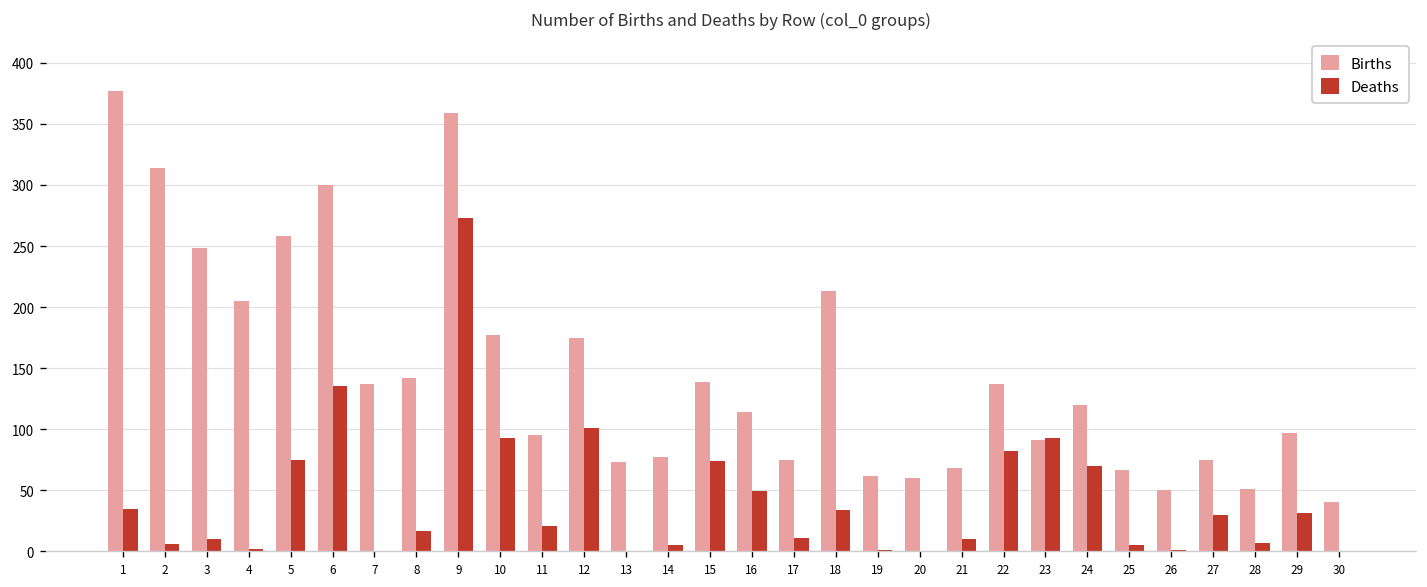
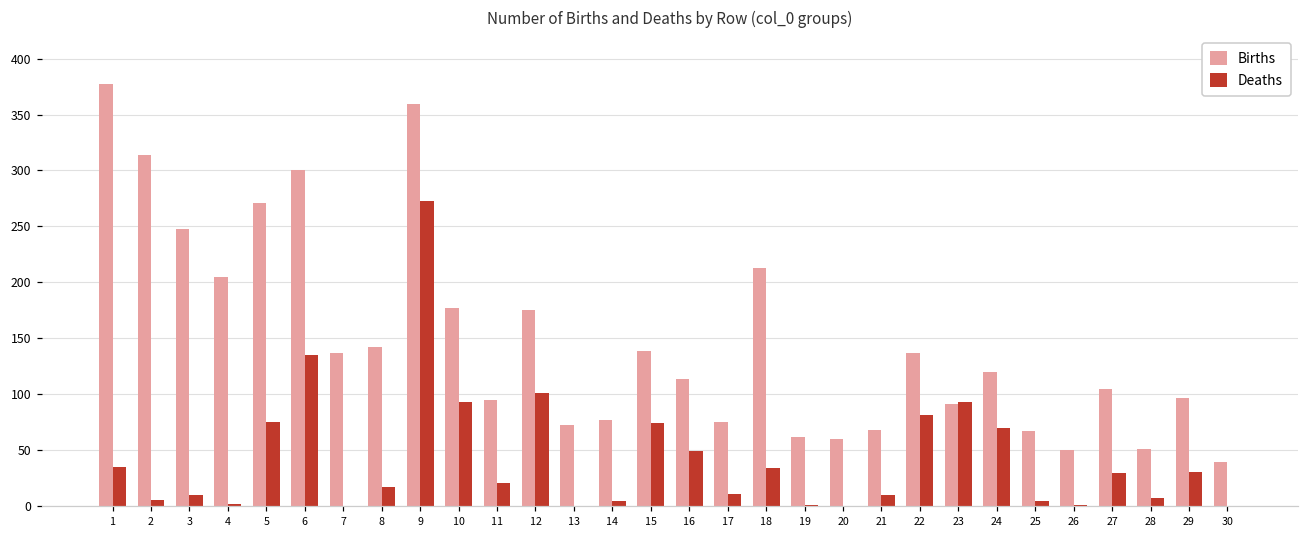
  {
    "Births": {
      "1": 377,
      "2": 314,
      "3": 248,
      "4": 205,
-     "5": 258,
+     "5": 271,
      "6": 300,
      "7": 137,
      "8": 142,
      "9": 359,
      "10": 177,
      "11": 95,
      "12": 175,
      "13": 73,
      "14": 77,
      "15": 139,
      "16": 114,
      "17": 75,
      "18": 213,
      "19": 62,
      "20": 60,
      "21": 68,
      "22": 137,
      "23": 91,
      "24": 120,
      "25": 67,
      "26": 50,
-     "27": 75,
+     "27": 105,
      "28": 51,
      "29": 97,
      "30": 40
    },
    "Deaths": {
      "1": 35,
      "2": 6,
      "3": 10,
      "5": 75,
      "6": 135,
      "7": 0,
      "8": 17,
      "9": 273,
      "10": 93,
      "11": 21,
      "12": 101,
      "13": 0,
      "14": 5,
      "15": 74,
      "16": 49,
      "17": 11,
      "18": 34,
      "20": 0,
      "21": 10,
      "22": 82,
      "23": 93,
      "24": 70,
      "25": 5,
      "27": 30,
      "28": 7,
      "29": 31,
      "30": 0
    }
  }
